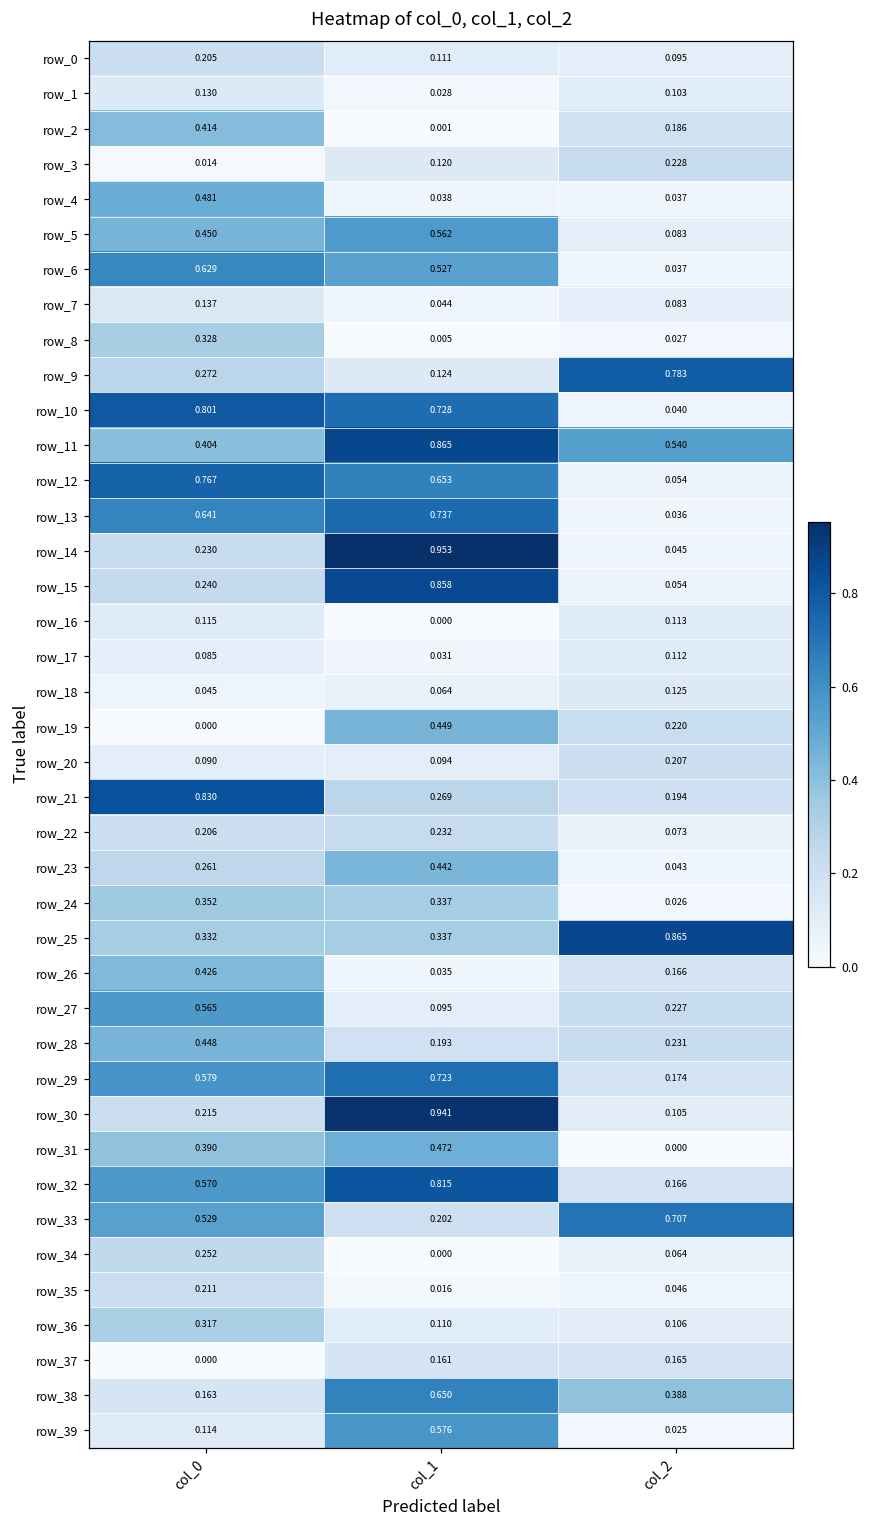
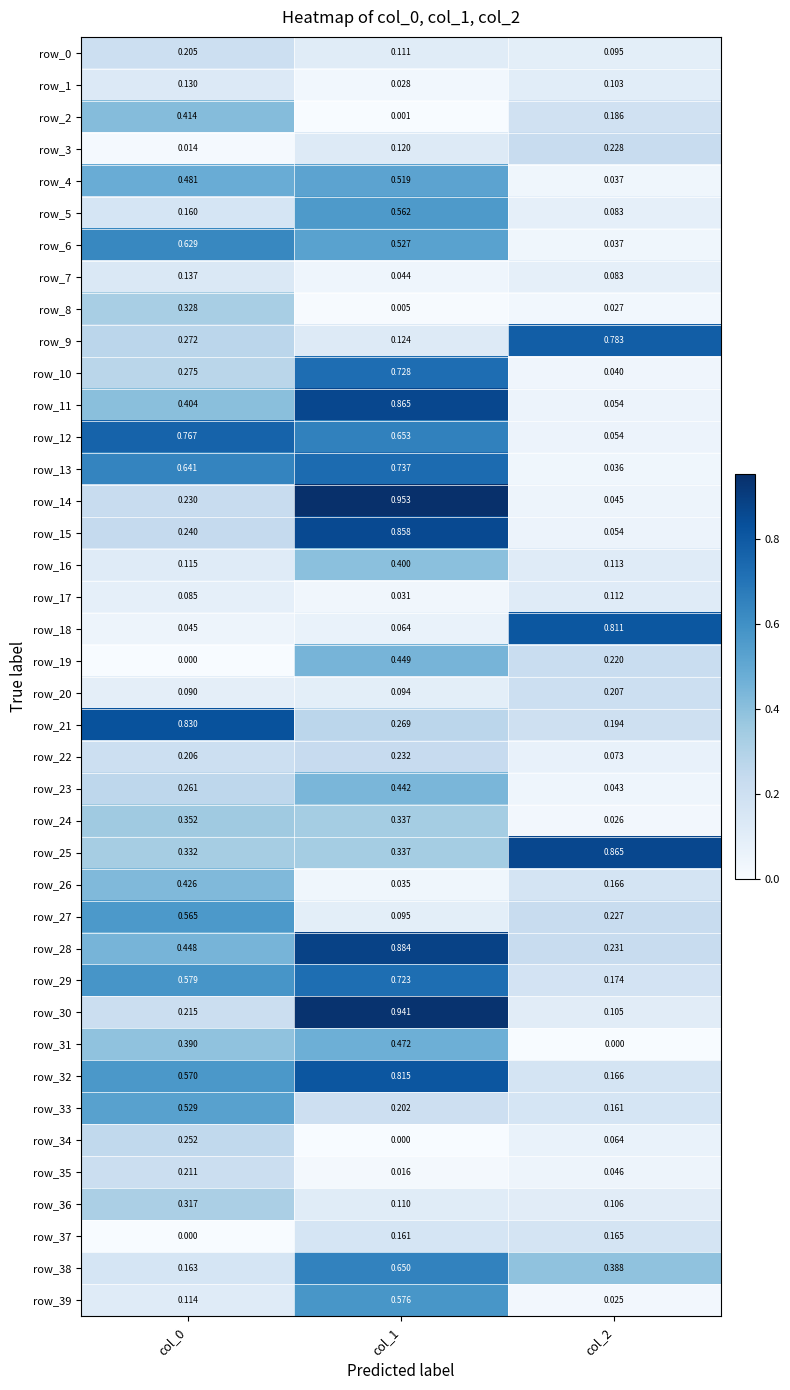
  {
    "row_0": {
      "col_0": 0.205,
      "col_1": 0.111,
      "col_2": 0.095
    },
    "row_1": {
      "col_0": 0.130,
      "col_1": 0.028,
      "col_2": 0.103
    },
    "row_2": {
      "col_0": 0.414,
      "col_1": 0.001,
      "col_2": 0.186
    },
    "row_3": {
      "col_0": 0.014,
      "col_1": 0.120,
      "col_2": 0.228
    },
    "row_4": {
      "col_0": 0.481,
-     "col_1": 0.038,
+     "col_1": 0.519,
      "col_2": 0.037
    },
    "row_5": {
-     "col_0": 0.450,
+     "col_0": 0.160,
      "col_1": 0.562,
      "col_2": 0.083
    },
    "row_6": {
      "col_0": 0.629,
      "col_1": 0.527,
      "col_2": 0.037
    },
    "row_7": {
      "col_0": 0.137,
      "col_1": 0.044,
      "col_2": 0.083
    },
    "row_8": {
      "col_0": 0.328,
      "col_1": 0.005,
      "col_2": 0.027
    },
    "row_9": {
      "col_0": 0.272,
      "col_1": 0.124,
      "col_2": 0.783
    },
    "row_10": {
-     "col_0": 0.801,
+     "col_0": 0.275,
      "col_1": 0.728,
      "col_2": 0.040
    },
    "row_11": {
      "col_0": 0.404,
      "col_1": 0.865,
-     "col_2": 0.540
+     "col_2": 0.054
    },
    "row_12": {
      "col_0": 0.767,
      "col_1": 0.653,
      "col_2": 0.054
    },
    "row_13": {
      "col_0": 0.641,
      "col_1": 0.737,
      "col_2": 0.036
    },
    "row_14": {
      "col_0": 0.230,
      "col_1": 0.953,
      "col_2": 0.045
    },
    "row_15": {
      "col_0": 0.240,
      "col_1": 0.858,
      "col_2": 0.054
    },
    "row_16": {
      "col_0": 0.115,
-     "col_1": 0.000,
+     "col_1": 0.400,
      "col_2": 0.113
    },
    "row_17": {
      "col_0": 0.085,
      "col_1": 0.031,
      "col_2": 0.112
    },
    "row_18": {
      "col_0": 0.045,
      "col_1": 0.064,
-     "col_2": 0.125
+     "col_2": 0.811
    },
    "row_19": {
      "col_0": 0.000,
      "col_1": 0.449,
      "col_2": 0.220
    },
    "row_20": {
      "col_0": 0.090,
      "col_1": 0.094,
      "col_2": 0.207
    },
    "row_21": {
      "col_0": 0.830,
      "col_1": 0.269,
      "col_2": 0.194
    },
    "row_22": {
      "col_0": 0.206,
      "col_1": 0.232,
      "col_2": 0.073
    },
    "row_23": {
      "col_0": 0.261,
      "col_1": 0.442,
      "col_2": 0.043
    },
    "row_24": {
      "col_0": 0.352,
      "col_1": 0.337,
      "col_2": 0.026
    },
    "row_25": {
      "col_0": 0.332,
      "col_1": 0.337,
      "col_2": 0.865
    },
    "row_26": {
      "col_0": 0.426,
      "col_1": 0.035,
      "col_2": 0.166
    },
    "row_27": {
      "col_0": 0.565,
      "col_1": 0.095,
      "col_2": 0.227
    },
    "row_28": {
      "col_0": 0.448,
-     "col_1": 0.193,
+     "col_1": 0.884,
      "col_2": 0.231
    },
    "row_29": {
      "col_0": 0.579,
      "col_1": 0.723,
      "col_2": 0.174
    },
    "row_30": {
      "col_0": 0.215,
      "col_1": 0.941,
      "col_2": 0.105
    },
    "row_31": {
      "col_0": 0.390,
      "col_1": 0.472,
      "col_2": 0.000
    },
    "row_32": {
      "col_0": 0.570,
      "col_1": 0.815,
      "col_2": 0.166
    },
    "row_33": {
      "col_0": 0.529,
      "col_1": 0.202,
-     "col_2": 0.707
+     "col_2": 0.161
    },
    "row_34": {
      "col_0": 0.252,
      "col_1": 0.000,
      "col_2": 0.064
    },
    "row_35": {
      "col_0": 0.211,
      "col_1": 0.016,
      "col_2": 0.046
    },
    "row_36": {
      "col_0": 0.317,
      "col_1": 0.110,
      "col_2": 0.106
    },
    "row_37": {
      "col_0": 0.000,
      "col_1": 0.161,
      "col_2": 0.165
    },
    "row_38": {
      "col_0": 0.163,
      "col_1": 0.650,
      "col_2": 0.388
    },
    "row_39": {
      "col_0": 0.114,
      "col_1": 0.576,
      "col_2": 0.025
    }
  }
